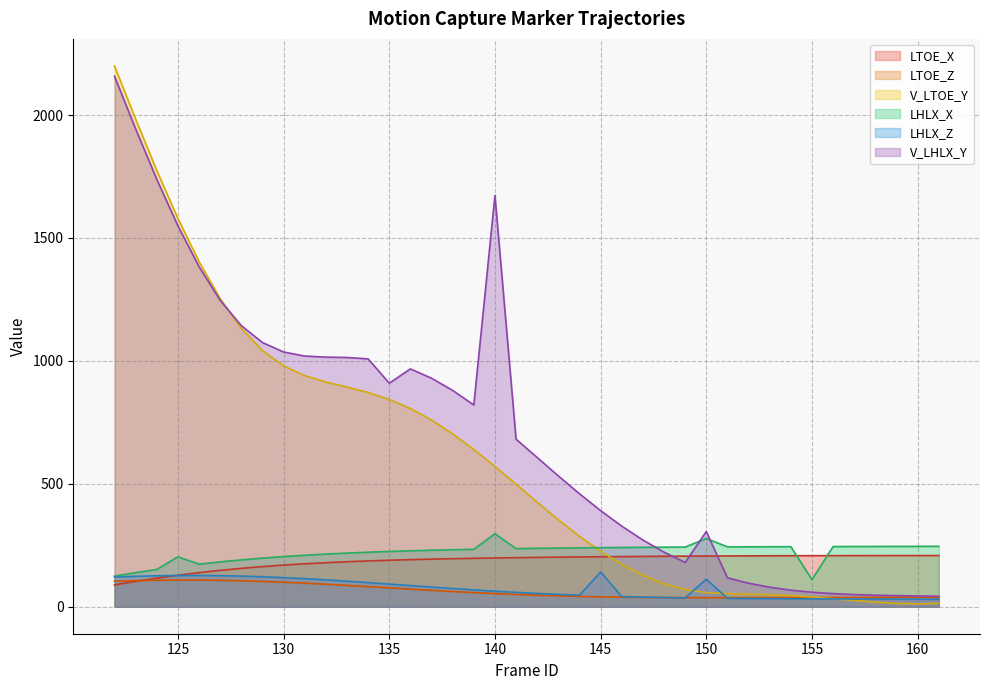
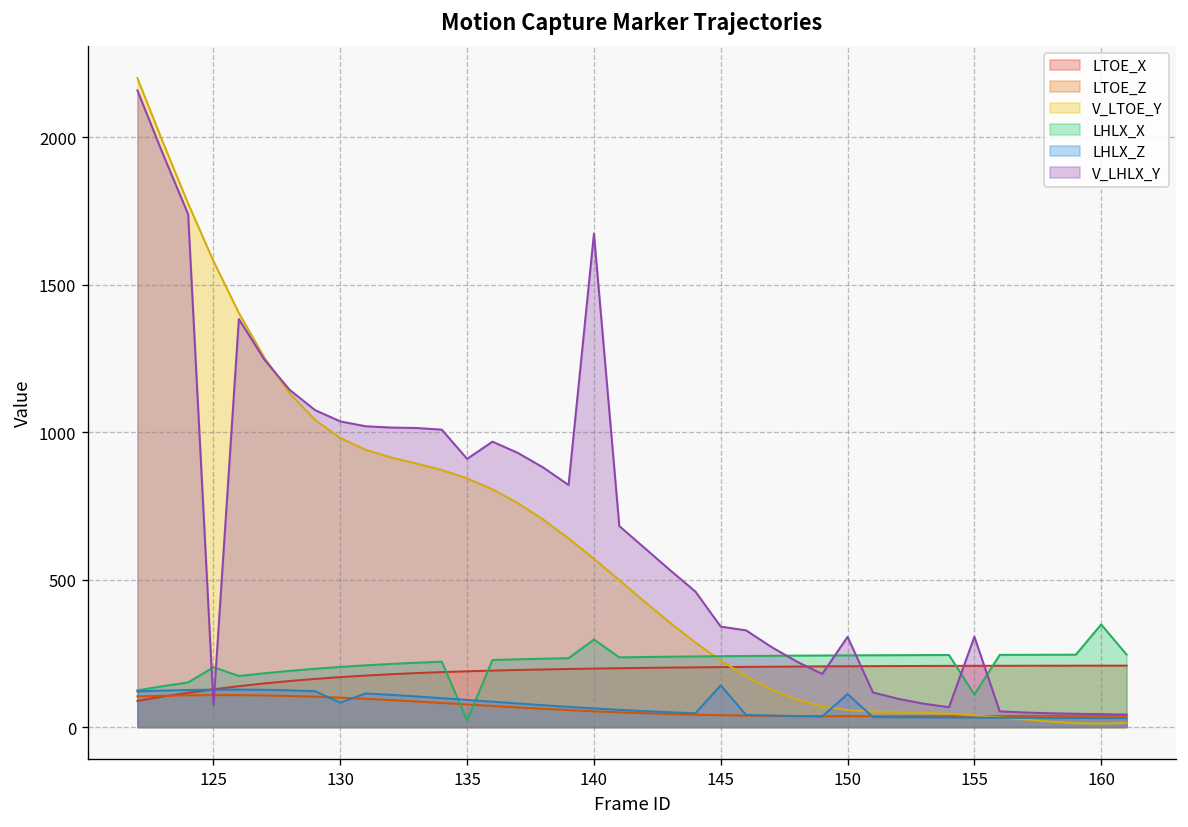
  {
    "LHLX_X": {
      "125": 200,
      "130": 200,
-     "135": 220,
+     "135": 20,
      "140": 300,
      "145": 240,
-     "150": 280,
+     "150": 240,
      "155": 110,
-     "160": 250
+     "160": 350
    },
    "LHLX_Z": {
-     "130": 120,
+     "130": 80,
      "135": 90,
      "145": 140,
      "150": 110
    },
    "V_LHLX_Y": {
-     "125": 1550,
+     "125": 70,
      "130": 1040,
      "135": 910,
      "140": 1670,
-     "145": 390,
+     "145": 340,
      "150": 310,
-     "155": 60
+     "155": 310
    }
  }
